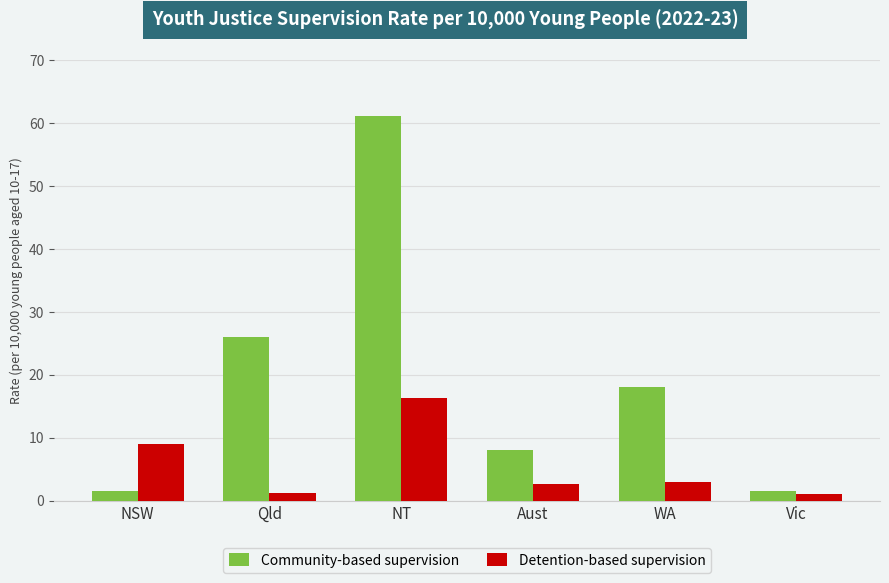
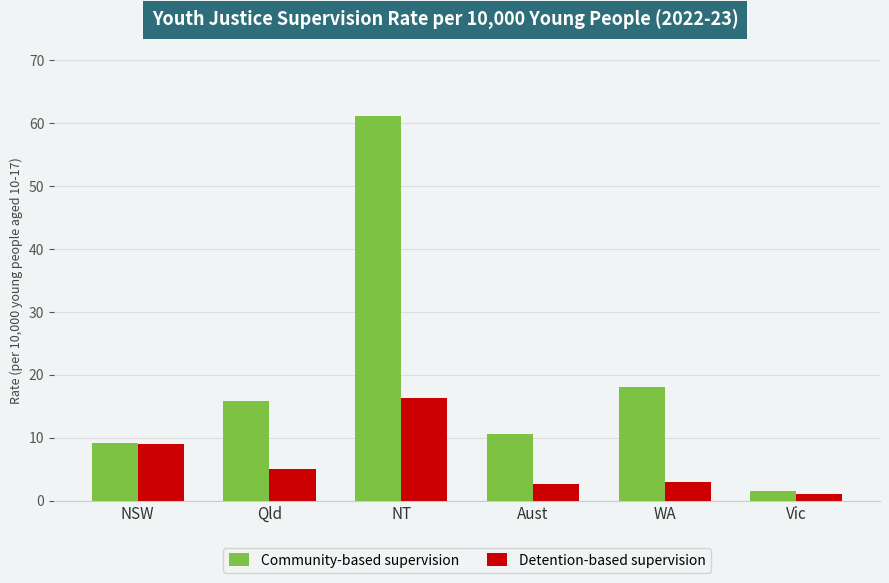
  {
    "Community-based supervision": {
-     "NSW": 2,
-     "Qld": 26,
+     "NSW": 9,
+     "Qld": 16,
      "NT": 61,
-     "Aust": 8,
+     "Aust": 11,
      "WA": 18,
      "Vic": 2
    },
    "Detention-based supervision": {
      "NSW": 9,
-     "Qld": 1,
+     "Qld": 5,
      "NT": 16,
      "Aust": 3,
      "WA": 3,
      "Vic": 1
    }
  }
